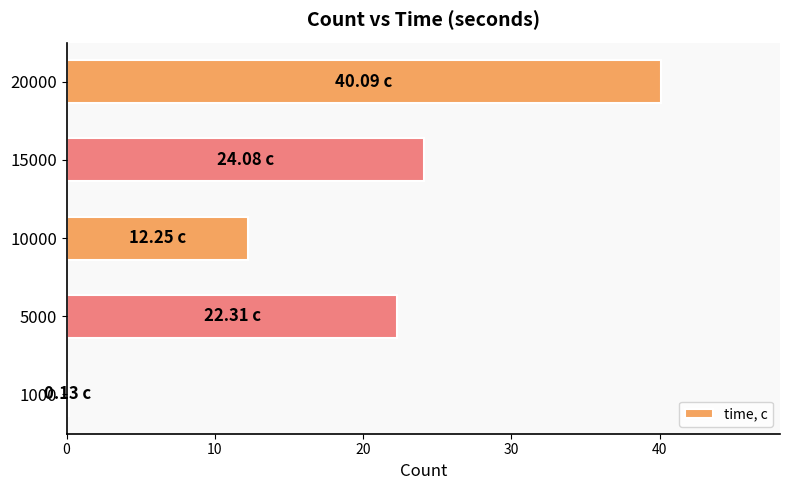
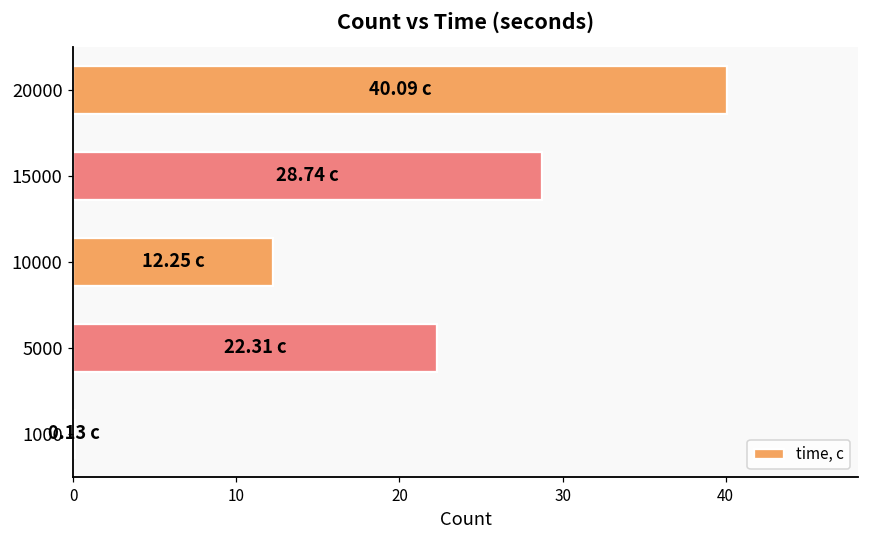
  {
    "20000": 40.09,
-   "15000": 24.08,
+   "15000": 28.74,
    "10000": 12.25,
    "5000": 22.31,
    "1000": 0.13
  }
